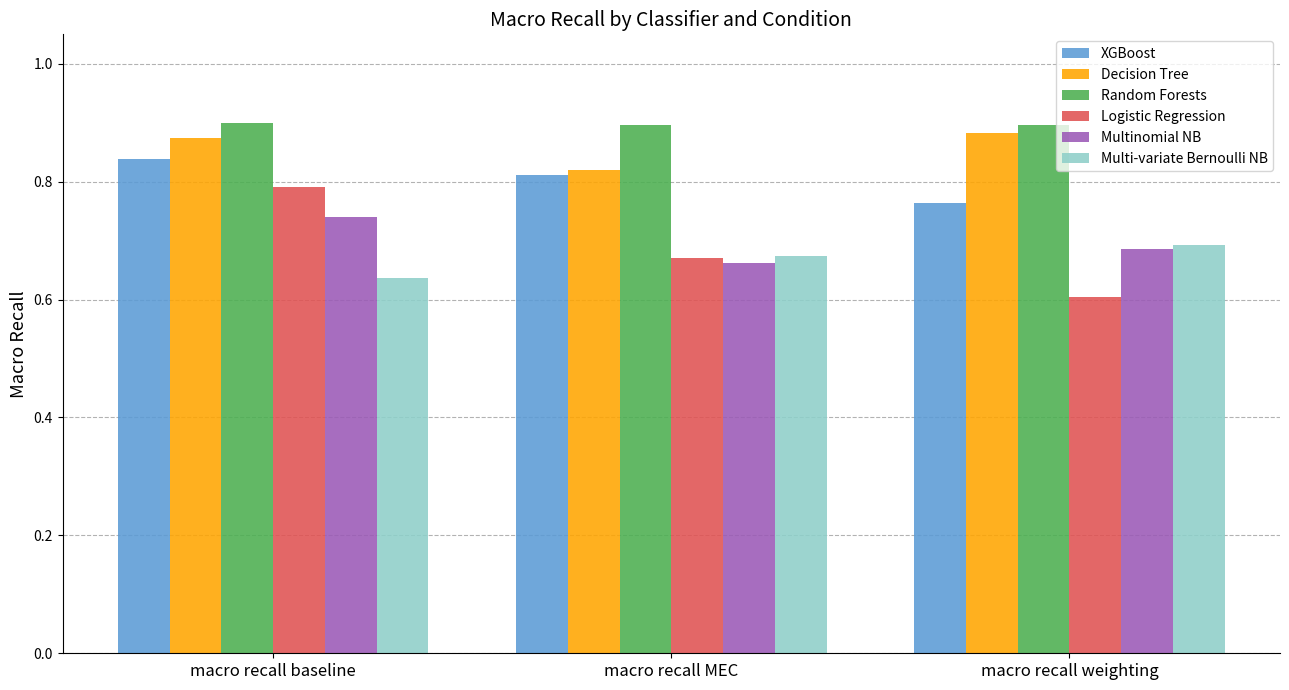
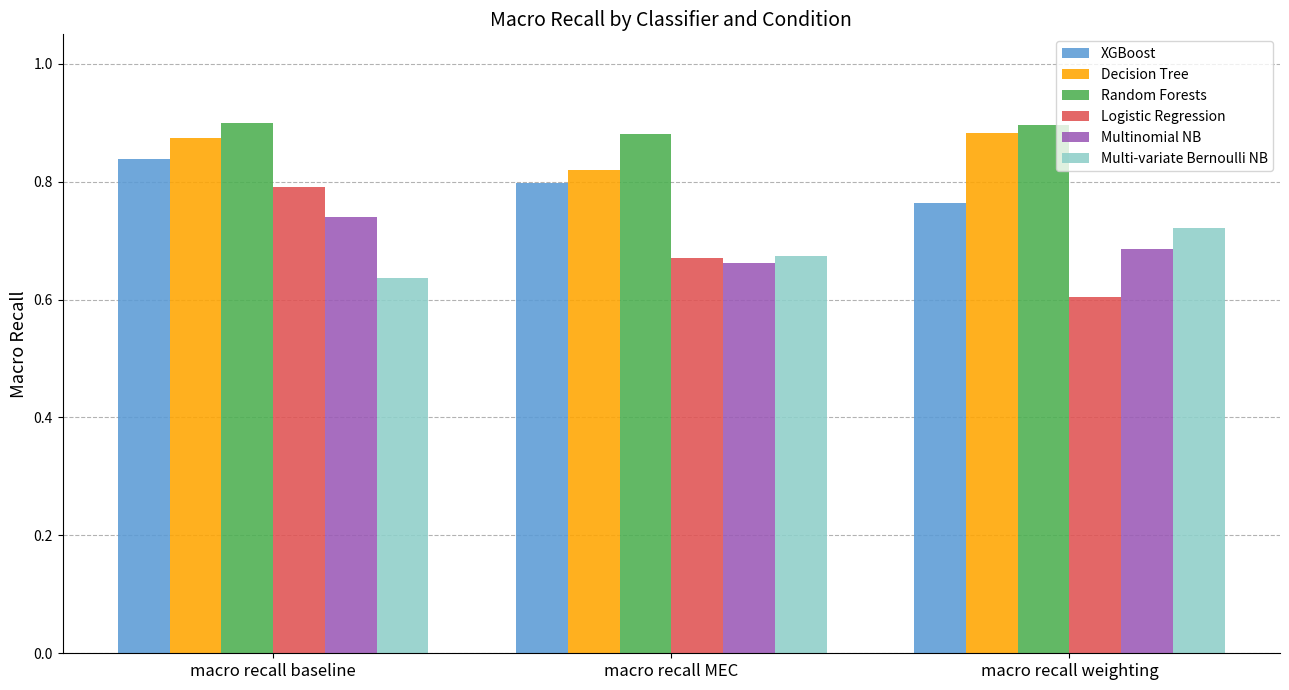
  {
    "XGBoost": {
      "macro recall baseline": 0.84,
-     "macro recall MEC": 0.81,
+     "macro recall MEC": 0.80,
      "macro recall weighting": 0.76
    },
    "Decision Tree": {
      "macro recall baseline": 0.87,
      "macro recall MEC": 0.82,
      "macro recall weighting": 0.88
    },
    "Random Forests": {
      "macro recall baseline": 0.90,
-     "macro recall MEC": 0.90,
+     "macro recall MEC": 0.88,
      "macro recall weighting": 0.90
    },
    "Logistic Regression": {
      "macro recall baseline": 0.79,
      "macro recall MEC": 0.67,
      "macro recall weighting": 0.60
    },
    "Multinomial NB": {
      "macro recall baseline": 0.74,
      "macro recall MEC": 0.66,
      "macro recall weighting": 0.69
    },
    "Multi-variate Bernoulli NB": {
      "macro recall baseline": 0.64,
      "macro recall MEC": 0.67,
-     "macro recall weighting": 0.69
+     "macro recall weighting": 0.72
    }
  }
